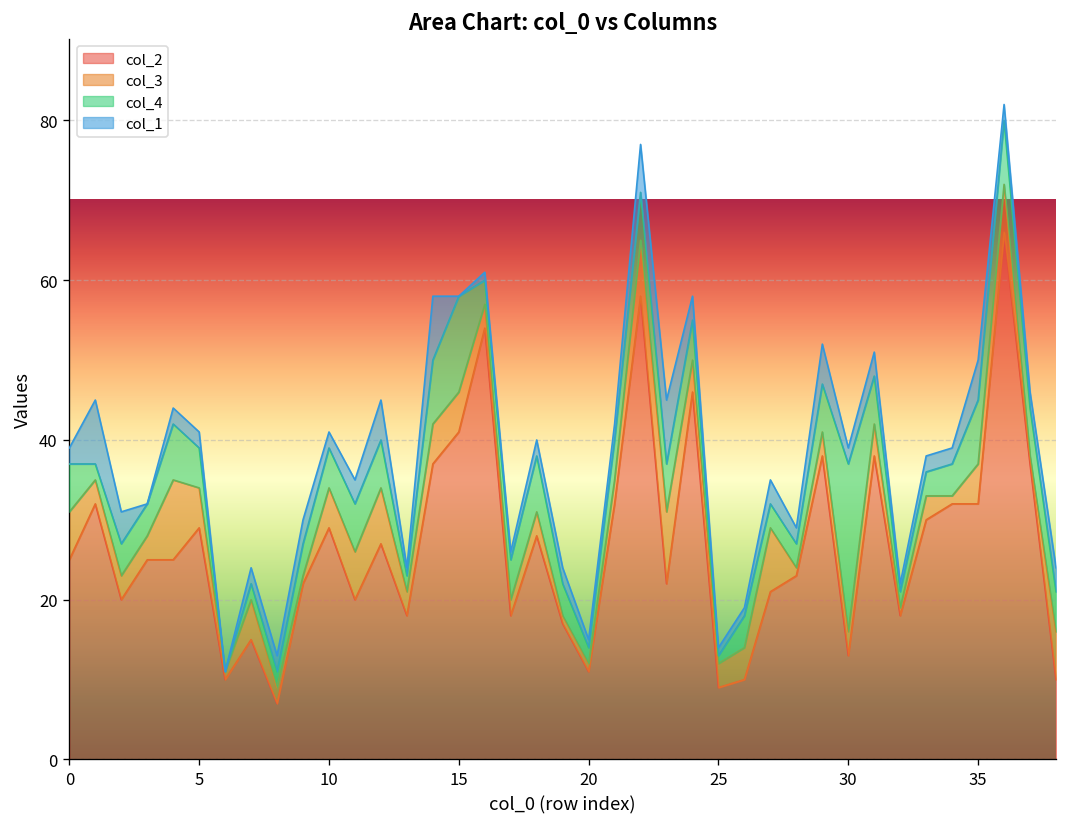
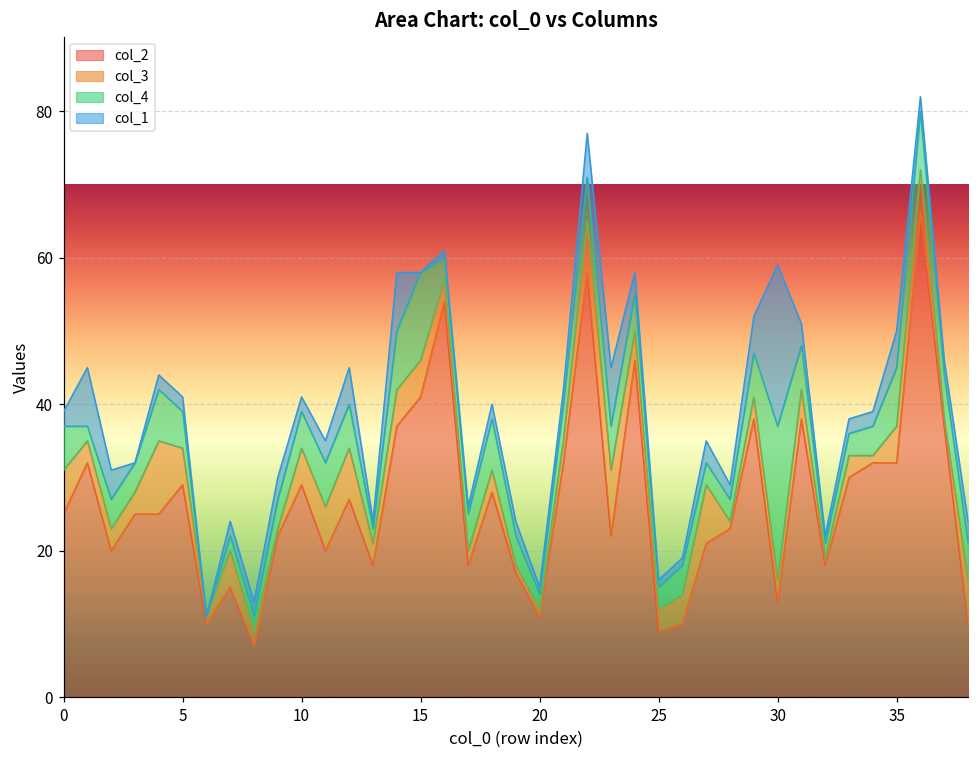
  {
    "col_4": {
      "0": 6,
      "20": 2,
-     "25": 1,
+     "25": 3,
      "30": 21,
      "35": 8
    },
    "col_1": {
      "0": 2,
      "20": 1,
      "25": 1,
-     "30": 2,
+     "30": 22,
      "35": 5
    }
  }
